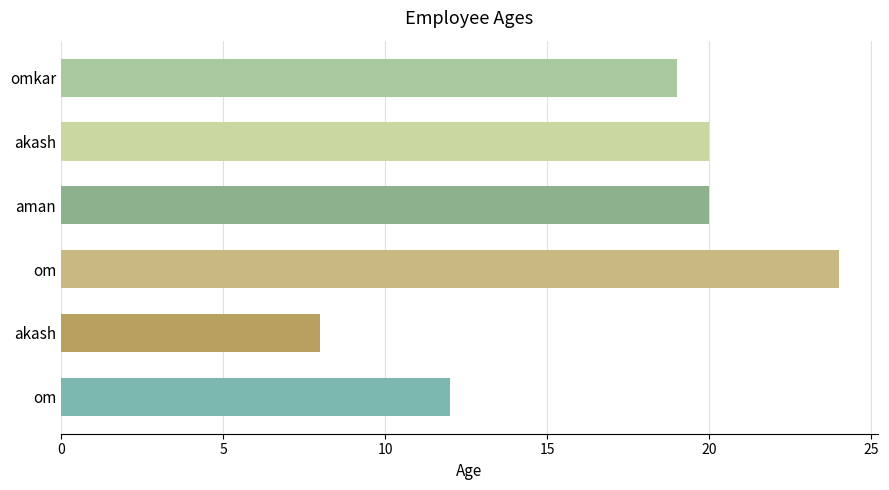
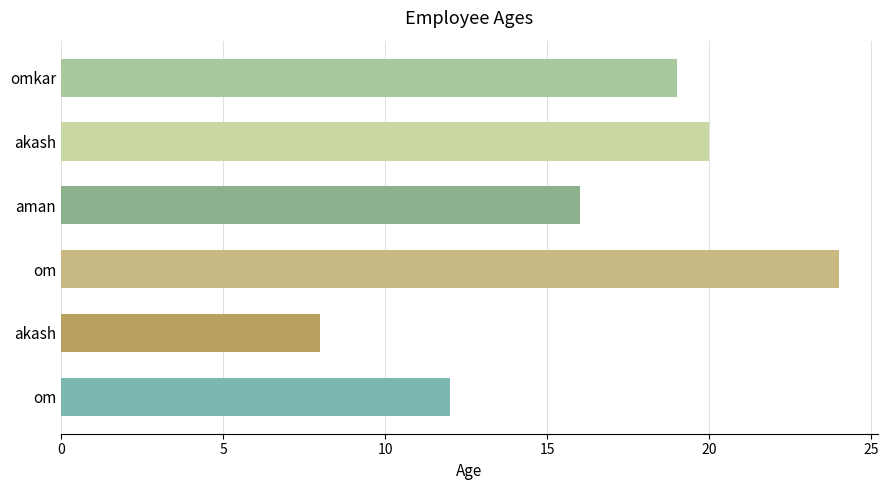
  {
    "omkar": 19,
-   "aman": 20
+   "aman": 16
  }
